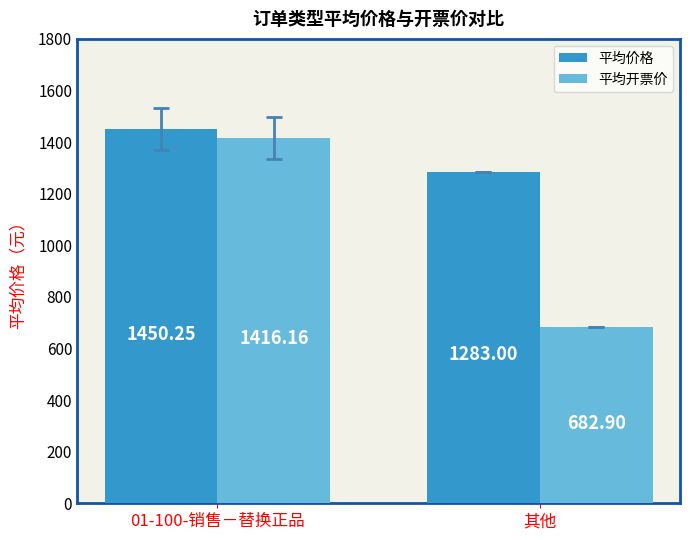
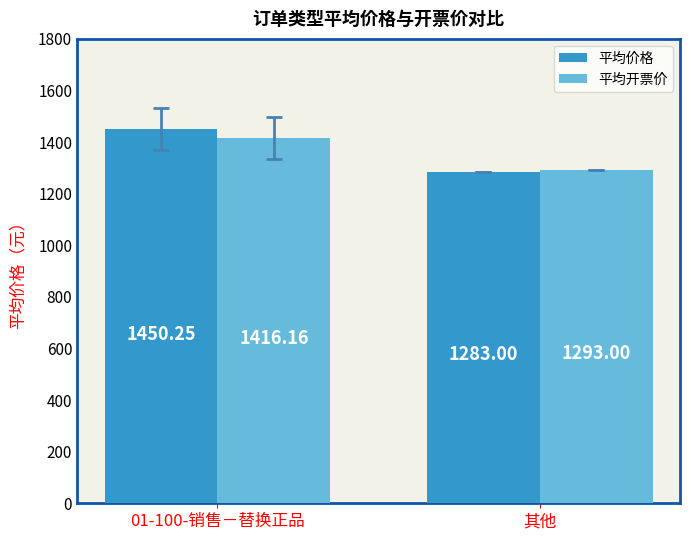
  {
    "平均开票价": {
      "01-100-销售－替换正品": 1416.16,
-     "其他": 682.90
+     "其他": 1293.00
    }
  }
